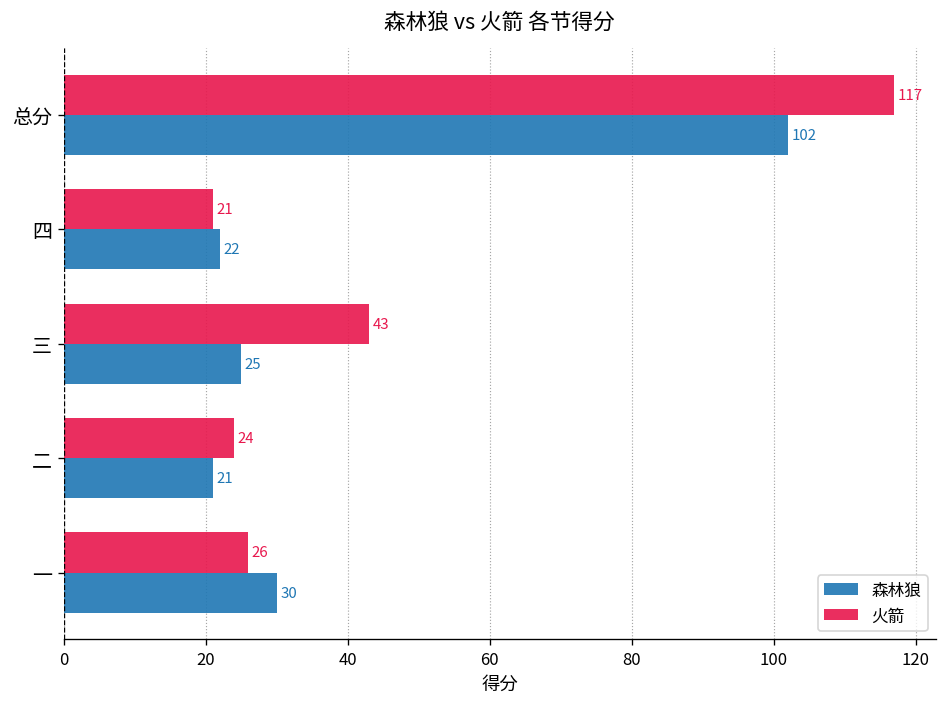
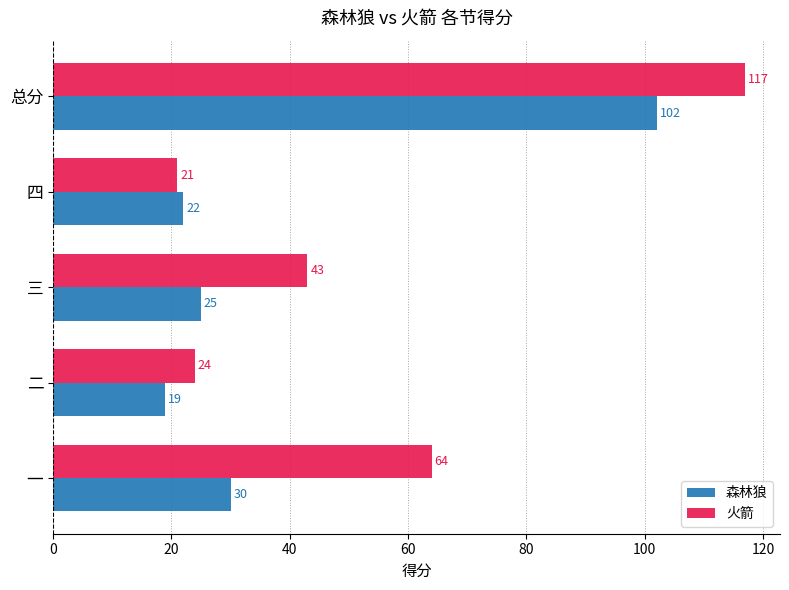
  {
    "森林狼": {
      "总分": 102,
      "四": 22,
      "三": 25,
-     "二": 21,
+     "二": 19,
      "一": 30
    },
    "火箭": {
      "总分": 117,
      "四": 21,
      "三": 43,
      "二": 24,
-     "一": 26
+     "一": 64
    }
  }
